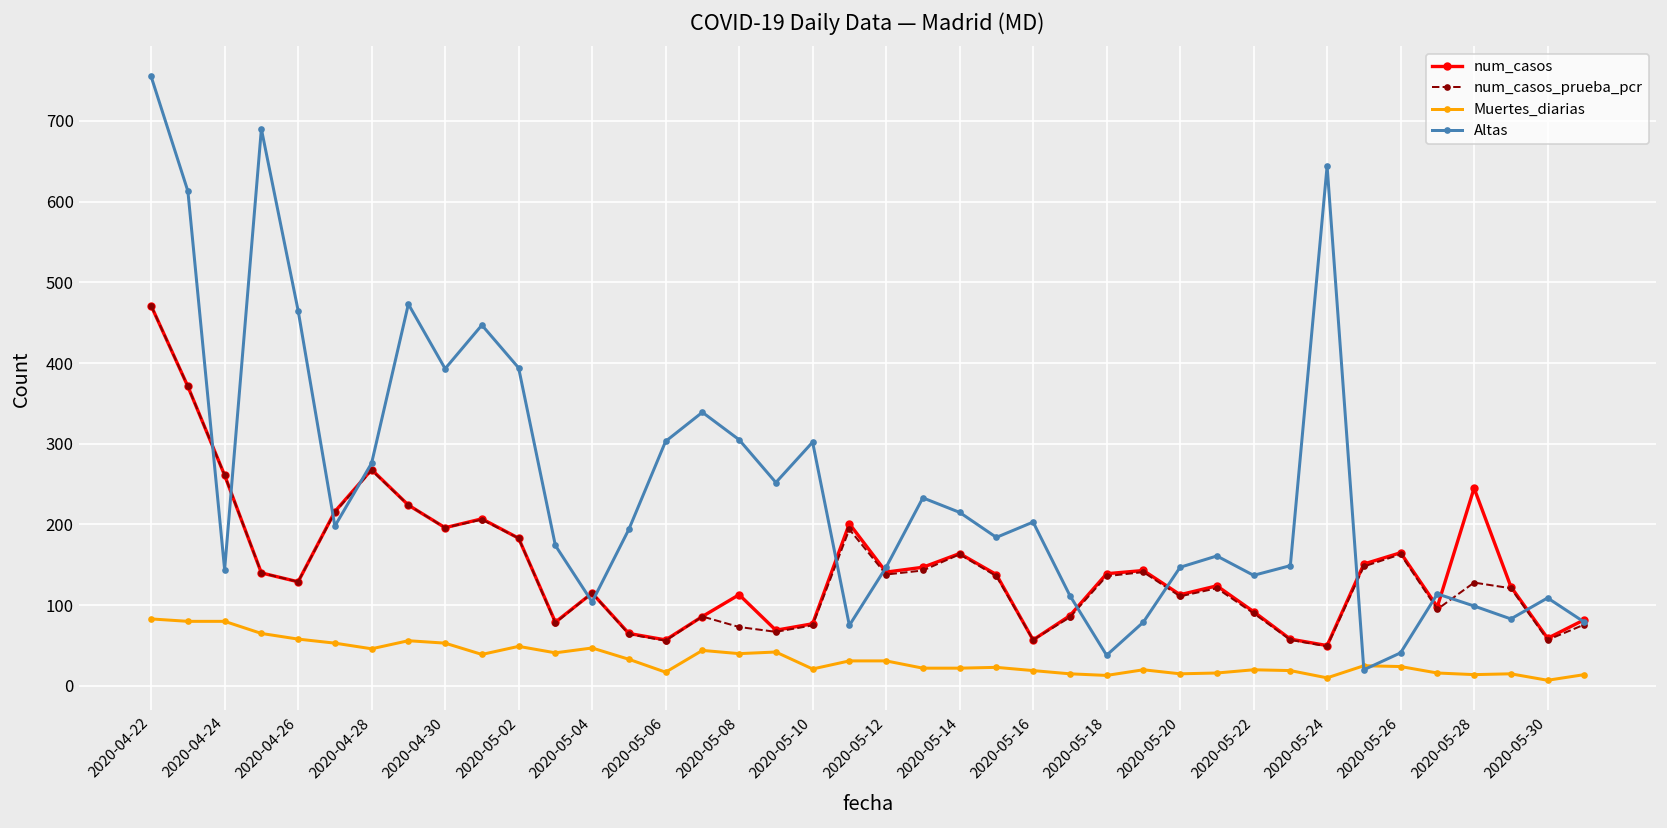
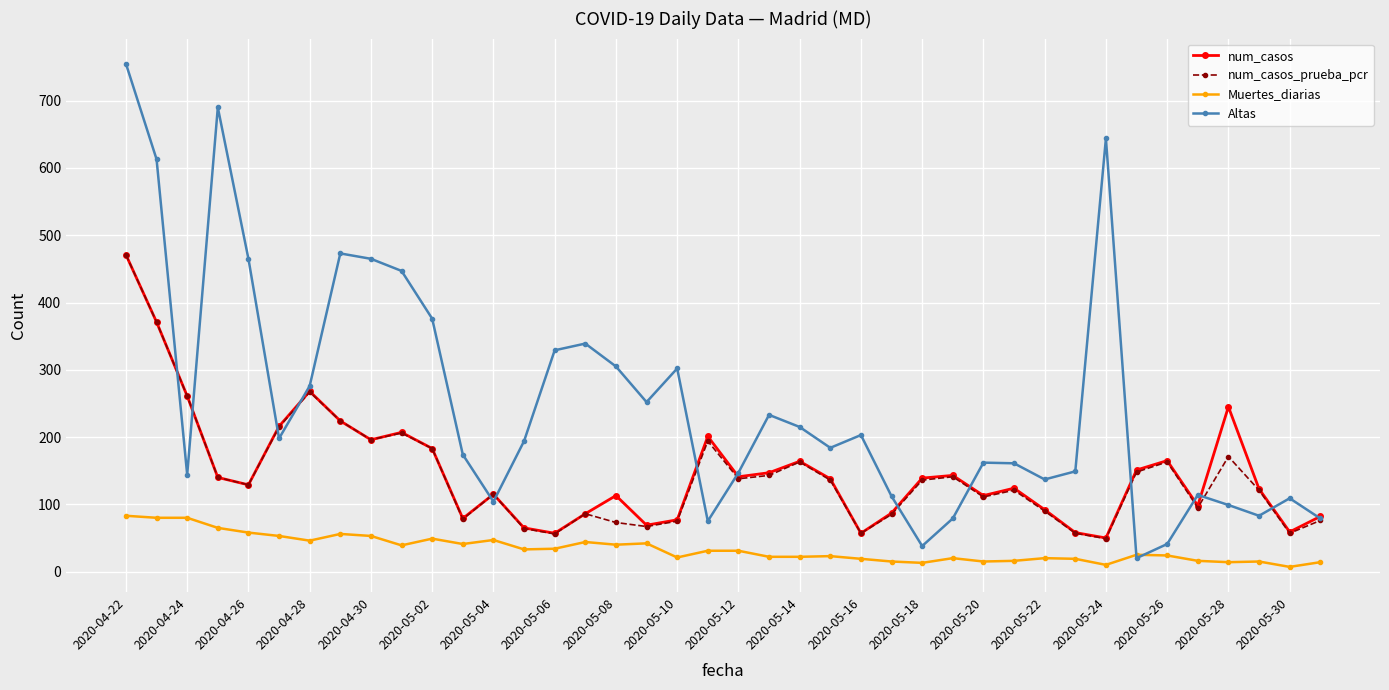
  {
    "num_casos": {
      "2020-05-08": 110,
      "2020-05-28": 250
    },
    "num_casos_prueba_pcr": {
      "2020-05-08": 70,
-     "2020-05-28": 130
+     "2020-05-28": 170
    },
    "Muertes_diarias": {
      "2020-04-22": 80,
      "2020-04-24": 80,
      "2020-04-26": 60,
      "2020-04-28": 50,
      "2020-04-30": 50,
      "2020-05-02": 50,
      "2020-05-04": 50,
-     "2020-05-06": 20,
+     "2020-05-06": 30,
      "2020-05-08": 40,
      "2020-05-10": 20,
      "2020-05-12": 30,
      "2020-05-14": 20,
      "2020-05-16": 20,
      "2020-05-18": 10,
      "2020-05-20": 20,
      "2020-05-22": 20,
      "2020-05-24": 10,
      "2020-05-26": 20,
      "2020-05-28": 10,
      "2020-05-30": 10
    },
    "Altas": {
      "2020-04-22": 760,
      "2020-04-24": 140,
      "2020-04-26": 470,
      "2020-04-28": 280,
-     "2020-04-30": 390,
-     "2020-05-02": 390,
+     "2020-04-30": 470,
+     "2020-05-02": 380,
      "2020-05-04": 100,
-     "2020-05-06": 300,
+     "2020-05-06": 330,
      "2020-05-08": 310,
      "2020-05-10": 300,
      "2020-05-12": 150,
      "2020-05-14": 220,
      "2020-05-16": 200,
      "2020-05-18": 40,
-     "2020-05-20": 150,
+     "2020-05-20": 160,
      "2020-05-22": 140,
      "2020-05-24": 640,
      "2020-05-26": 40,
      "2020-05-28": 100,
      "2020-05-30": 110
    }
  }
